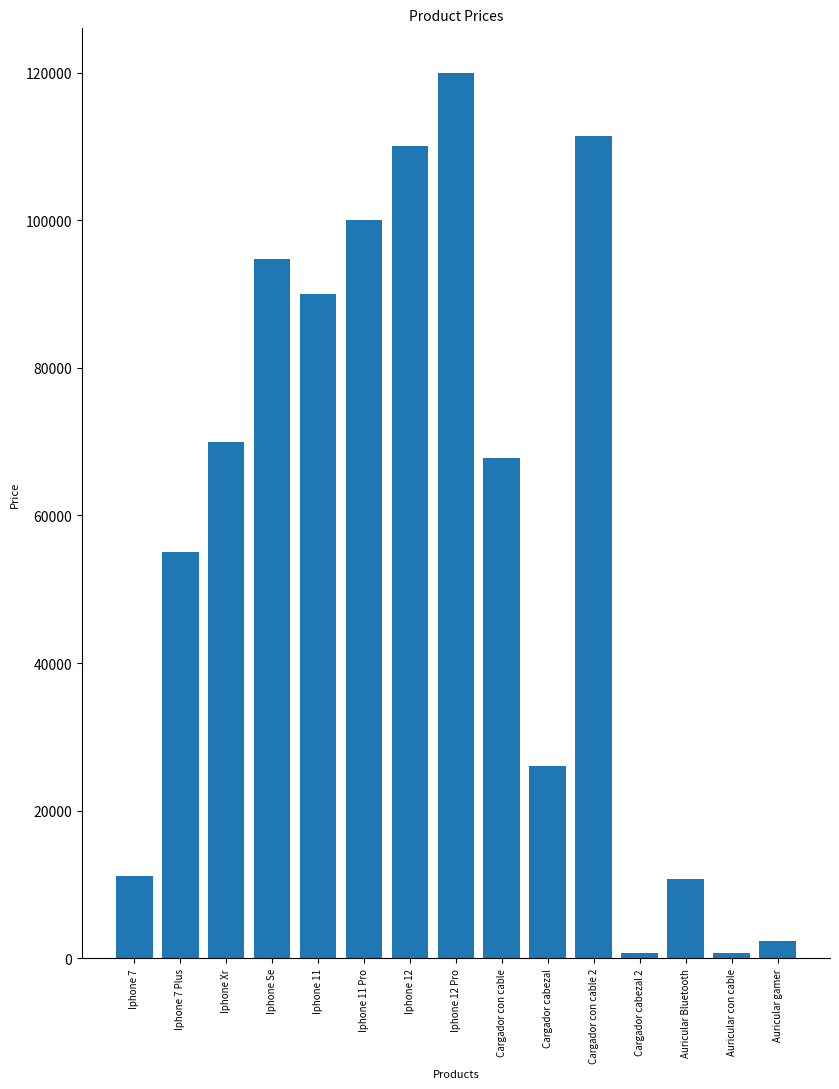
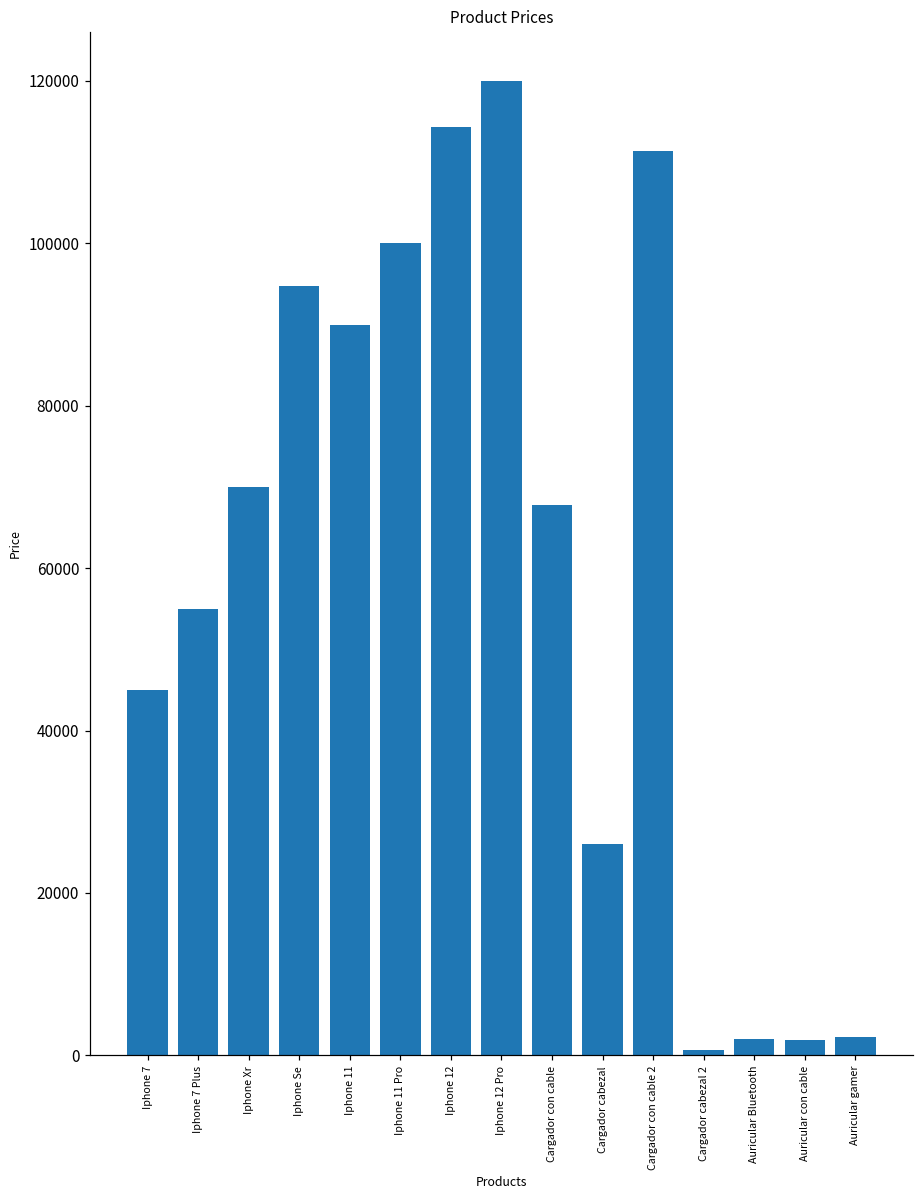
  {
-   "Iphone 7": 11000,
+   "Iphone 7": 45000,
    "Iphone 7 Plus": 55000,
    "Iphone Xr": 70000,
    "Iphone Se": 95000,
    "Iphone 11": 90000,
    "Iphone 11 Pro": 100000,
-   "Iphone 12": 110000,
+   "Iphone 12": 114000,
    "Iphone 12 Pro": 120000,
    "Cargador con cable": 68000,
    "Cargador cabezal": 26000,
    "Cargador con cable 2": 111000,
    "Cargador cabezal 2": 1000,
-   "Auricular Bluetooth": 11000,
-   "Auricular con cable": 1000,
+   "Auricular Bluetooth": 2000,
+   "Auricular con cable": 2000,
    "Auricular gamer": 2000
  }
